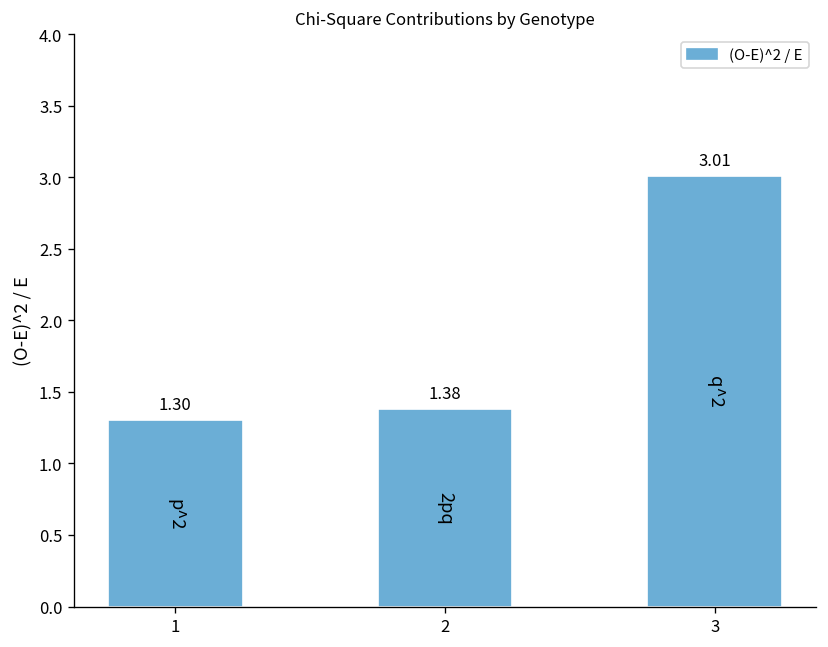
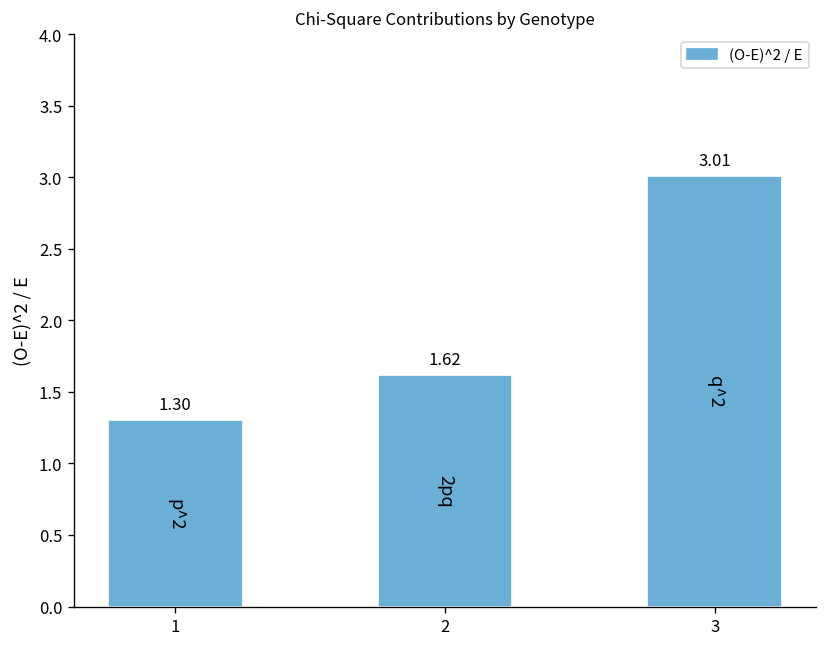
  {
    "1": 1.30,
-   "2": 1.38,
+   "2": 1.62,
    "3": 3.01
  }
